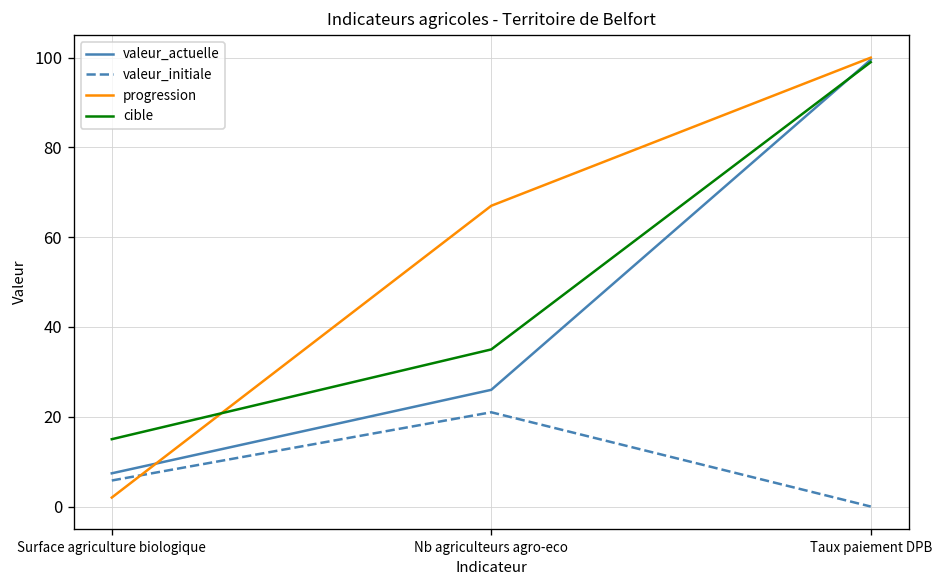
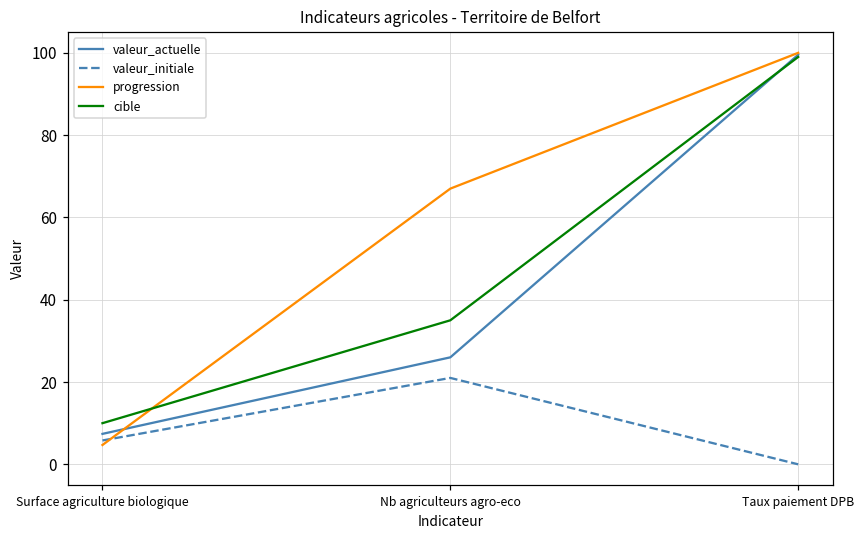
  {
    "progression": {
-     "Surface agriculture biologique": 2,
+     "Surface agriculture biologique": 5,
      "Nb agriculteurs agro-eco": 67
    },
    "cible": {
-     "Surface agriculture biologique": 15,
+     "Surface agriculture biologique": 10,
      "Nb agriculteurs agro-eco": 35
    }
  }
